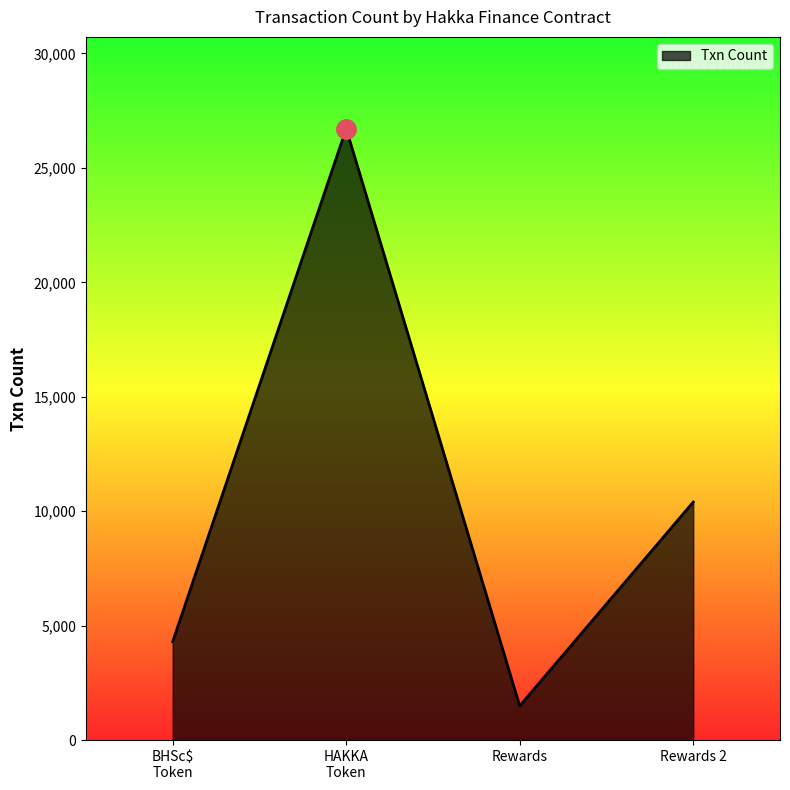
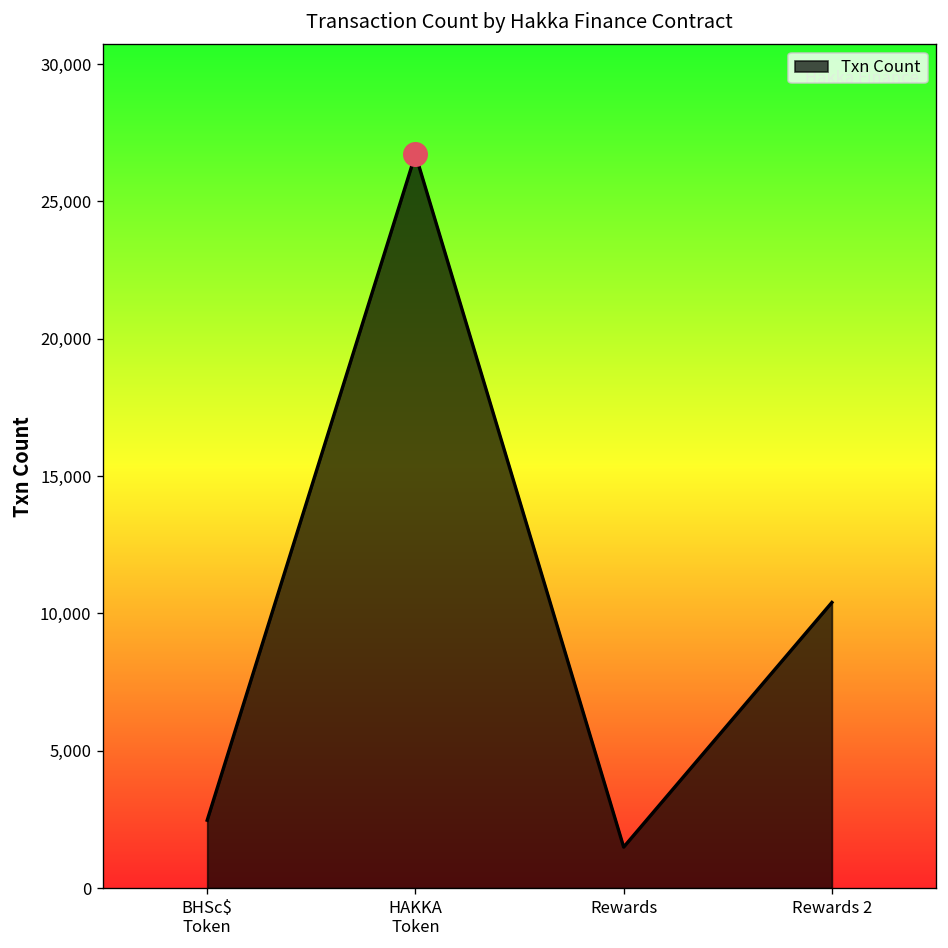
  {
    "Txn Count": {
-     "BHSc$ Token": "4,300",
+     "BHSc$ Token": "2,500",
      "Rewards": "1,500",
      "Rewards 2": "10,400"
    }
  }
